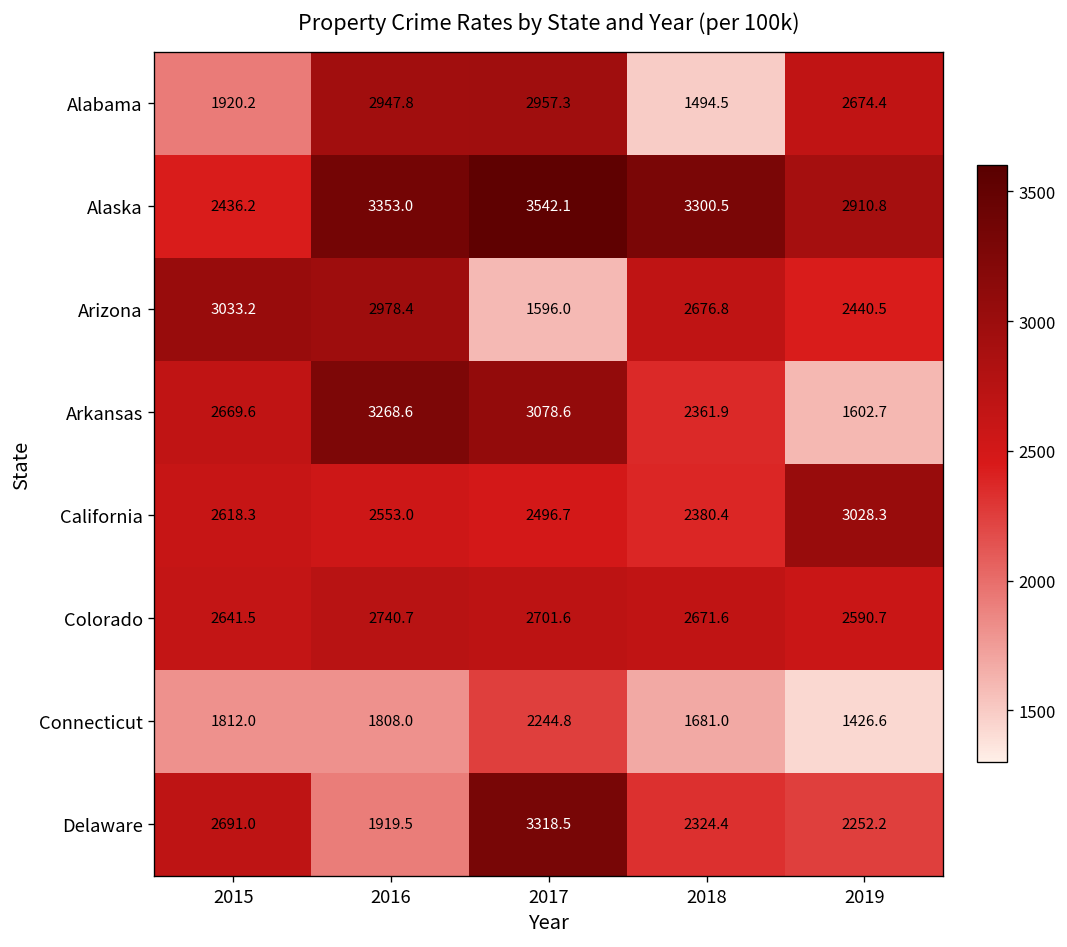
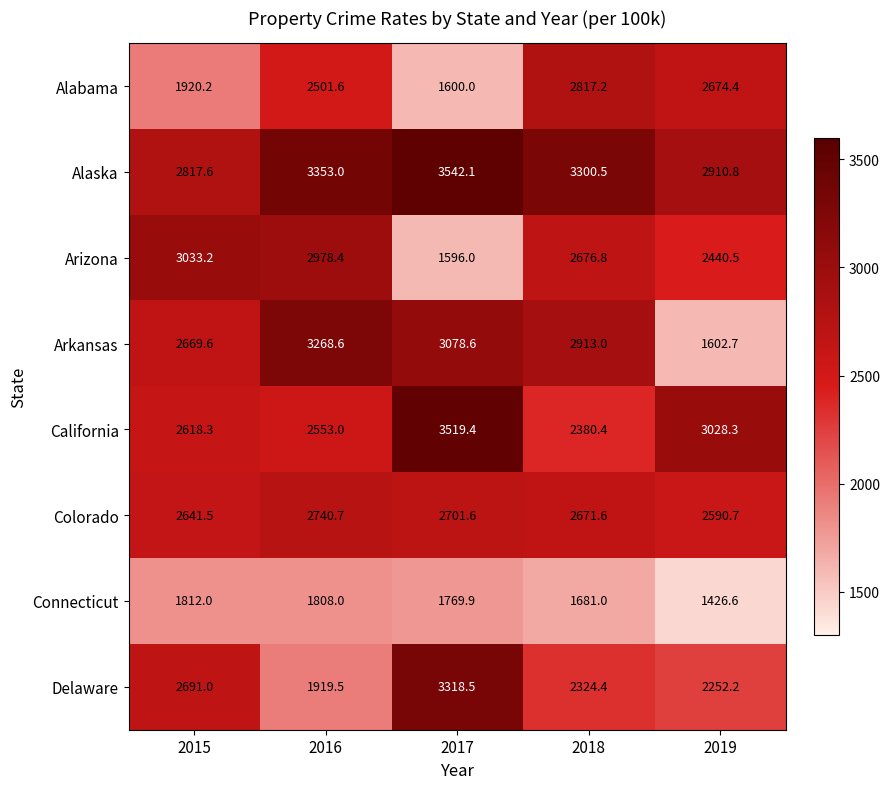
  {
    "Alabama": {
      "2015": 1920.2,
-     "2016": 2947.8,
-     "2017": 2957.3,
-     "2018": 1494.5,
+     "2016": 2501.6,
+     "2017": 1600.0,
+     "2018": 2817.2,
      "2019": 2674.4
    },
    "Alaska": {
-     "2015": 2436.2,
+     "2015": 2817.6,
      "2016": 3353.0,
      "2017": 3542.1,
      "2018": 3300.5,
      "2019": 2910.8
    },
    "Arizona": {
      "2015": 3033.2,
      "2016": 2978.4,
      "2017": 1596.0,
      "2018": 2676.8,
      "2019": 2440.5
    },
    "Arkansas": {
      "2015": 2669.6,
      "2016": 3268.6,
      "2017": 3078.6,
-     "2018": 2361.9,
+     "2018": 2913.0,
      "2019": 1602.7
    },
    "California": {
      "2015": 2618.3,
      "2016": 2553.0,
-     "2017": 2496.7,
+     "2017": 3519.4,
      "2018": 2380.4,
      "2019": 3028.3
    },
    "Colorado": {
      "2015": 2641.5,
      "2016": 2740.7,
      "2017": 2701.6,
      "2018": 2671.6,
      "2019": 2590.7
    },
    "Connecticut": {
      "2015": 1812.0,
      "2016": 1808.0,
-     "2017": 2244.8,
+     "2017": 1769.9,
      "2018": 1681.0,
      "2019": 1426.6
    },
    "Delaware": {
      "2015": 2691.0,
      "2016": 1919.5,
      "2017": 3318.5,
      "2018": 2324.4,
      "2019": 2252.2
    }
  }
